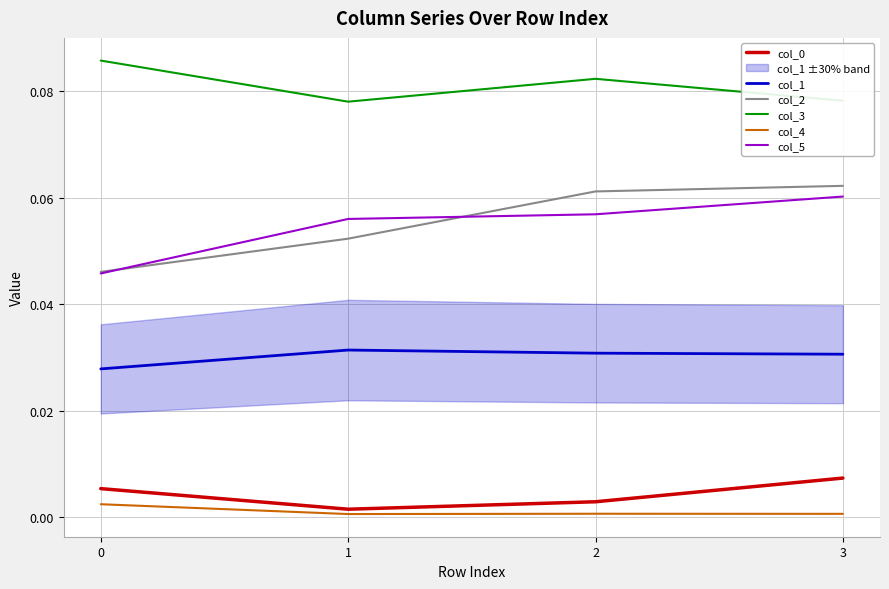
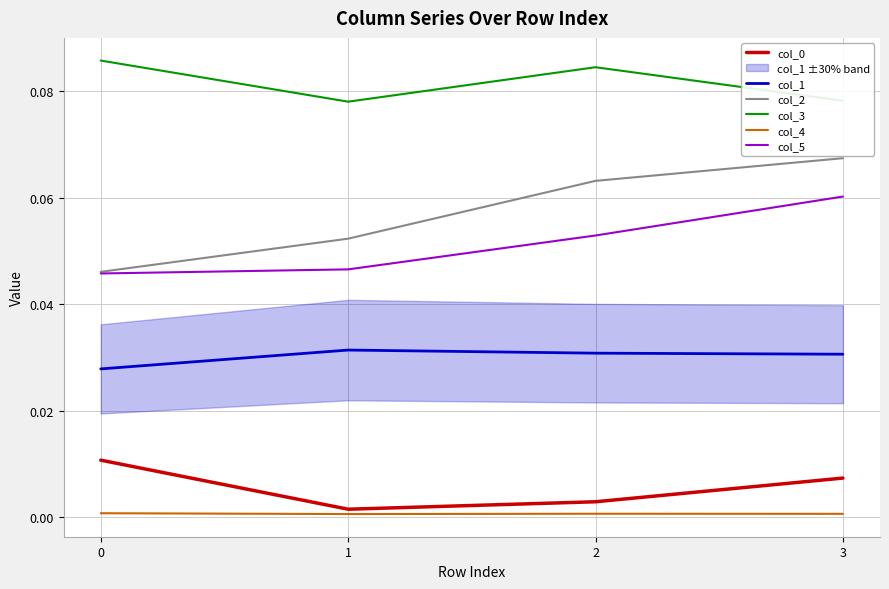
  {
    "col_0": {
-     "0": 0.005,
+     "0": 0.011,
      "1": 0.002,
      "2": 0.003,
      "3": 0.007
    },
    "col_2": {
      "1": 0.052,
-     "2": 0.061,
-     "3": 0.062
+     "2": 0.063,
+     "3": 0.067
    },
    "col_3": {
      "0": 0.086,
      "1": 0.078,
-     "2": 0.082
+     "2": 0.084
    },
    "col_4": {
-     "0": 0.002,
+     "0": 0.001,
      "1": 0.001,
      "2": 0.001,
      "3": 0.001
    },
    "col_5": {
-     "1": 0.056,
-     "2": 0.057,
+     "1": 0.047,
+     "2": 0.053,
      "3": 0.060
    }
  }
